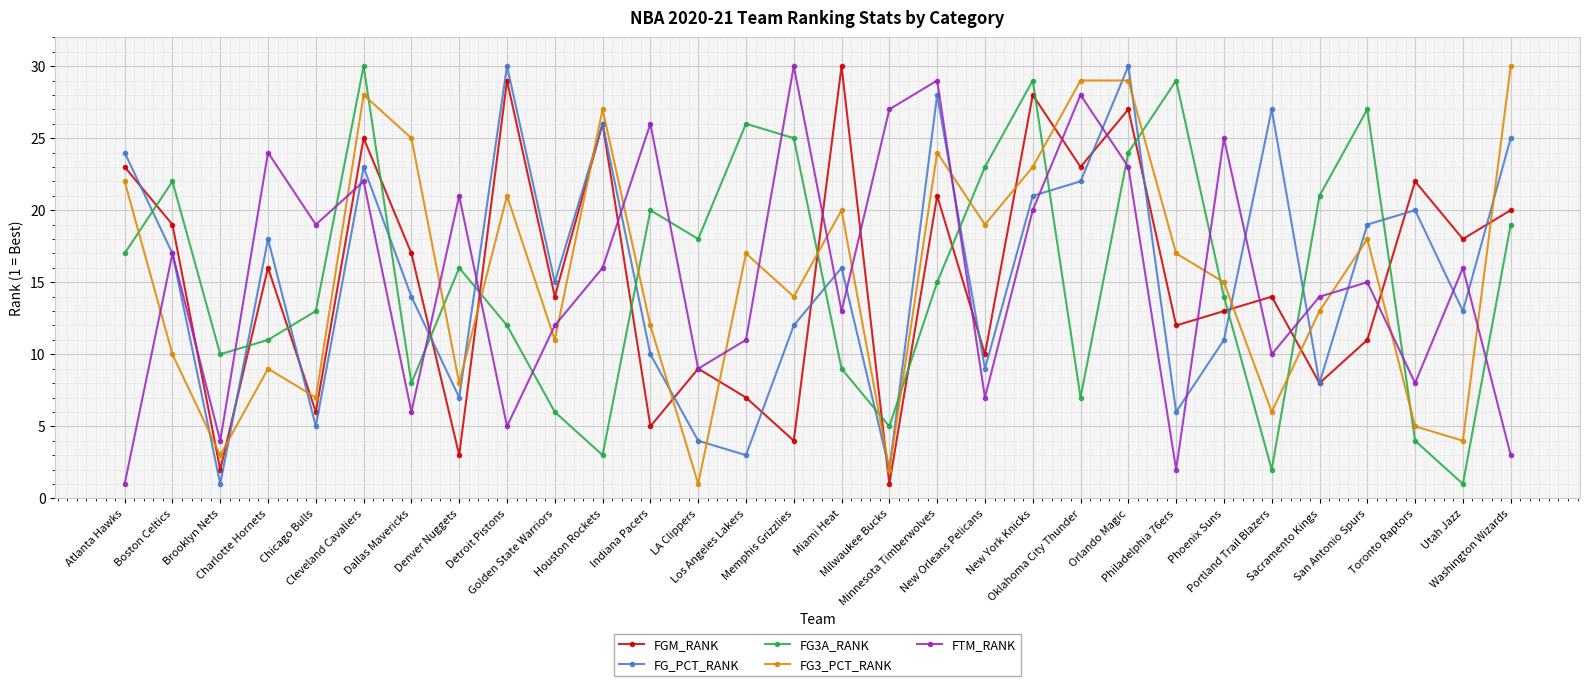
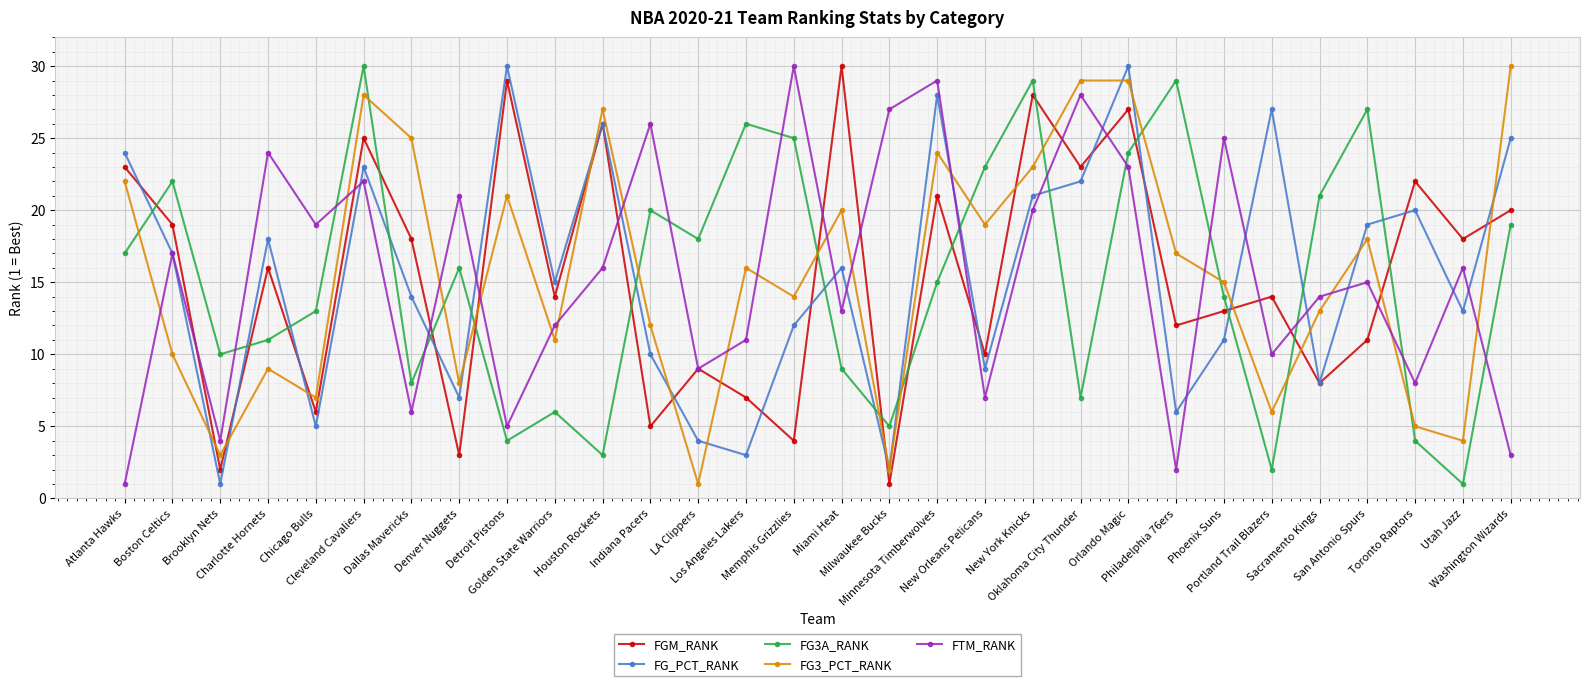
  {
    "FGM_RANK": {
      "Atlanta Hawks": 23,
      "Boston Celtics": 19,
      "Brooklyn Nets": 2,
      "Charlotte Hornets": 16,
      "Chicago Bulls": 6,
      "Cleveland Cavaliers": 25,
-     "Dallas Mavericks": 17,
+     "Dallas Mavericks": 18,
      "Denver Nuggets": 3,
      "Detroit Pistons": 29,
      "Golden State Warriors": 14,
      "Indiana Pacers": 5,
      "Los Angeles Lakers": 7,
      "Memphis Grizzlies": 4,
      "Miami Heat": 30,
      "Milwaukee Bucks": 1,
      "Minnesota Timberwolves": 21,
      "New Orleans Pelicans": 10,
      "New York Knicks": 28,
      "Oklahoma City Thunder": 23,
      "Orlando Magic": 27,
      "Philadelphia 76ers": 12,
      "Phoenix Suns": 13,
      "Portland Trail Blazers": 14,
      "San Antonio Spurs": 11,
      "Toronto Raptors": 22,
      "Utah Jazz": 18,
      "Washington Wizards": 20
    },
    "FG_PCT_RANK": {
      "Atlanta Hawks": 24,
      "Brooklyn Nets": 1,
      "Charlotte Hornets": 18,
      "Chicago Bulls": 5,
      "Cleveland Cavaliers": 23,
      "Dallas Mavericks": 14,
      "Denver Nuggets": 7,
      "Detroit Pistons": 30,
      "Golden State Warriors": 15,
      "Indiana Pacers": 10,
      "LA Clippers": 4,
      "Los Angeles Lakers": 3,
      "Memphis Grizzlies": 12,
      "Miami Heat": 16,
      "Minnesota Timberwolves": 28,
      "New Orleans Pelicans": 9,
      "New York Knicks": 21,
      "Oklahoma City Thunder": 22,
      "Orlando Magic": 30,
      "Philadelphia 76ers": 6,
      "Phoenix Suns": 11,
      "Portland Trail Blazers": 27,
      "San Antonio Spurs": 19,
      "Toronto Raptors": 20,
      "Utah Jazz": 13,
      "Washington Wizards": 25
    },
    "FG3A_RANK": {
      "Atlanta Hawks": 17,
      "Boston Celtics": 22,
      "Brooklyn Nets": 10,
      "Charlotte Hornets": 11,
      "Chicago Bulls": 13,
      "Cleveland Cavaliers": 30,
      "Dallas Mavericks": 8,
      "Denver Nuggets": 16,
-     "Detroit Pistons": 12,
+     "Detroit Pistons": 4,
      "Golden State Warriors": 6,
      "Houston Rockets": 3,
      "Indiana Pacers": 20,
      "LA Clippers": 18,
      "Los Angeles Lakers": 26,
      "Memphis Grizzlies": 25,
      "Miami Heat": 9,
      "Milwaukee Bucks": 5,
      "Minnesota Timberwolves": 15,
      "New Orleans Pelicans": 23,
      "New York Knicks": 29,
      "Oklahoma City Thunder": 7,
      "Orlando Magic": 24,
      "Philadelphia 76ers": 29,
      "Phoenix Suns": 14,
      "Portland Trail Blazers": 2,
      "Sacramento Kings": 21,
      "San Antonio Spurs": 27,
      "Toronto Raptors": 4,
      "Utah Jazz": 1,
      "Washington Wizards": 19
    },
    "FG3_PCT_RANK": {
      "Atlanta Hawks": 22,
      "Boston Celtics": 10,
      "Brooklyn Nets": 3,
      "Charlotte Hornets": 9,
      "Chicago Bulls": 7,
      "Cleveland Cavaliers": 28,
      "Dallas Mavericks": 25,
      "Denver Nuggets": 8,
      "Detroit Pistons": 21,
      "Golden State Warriors": 11,
      "Houston Rockets": 27,
      "Indiana Pacers": 12,
      "LA Clippers": 1,
-     "Los Angeles Lakers": 17,
+     "Los Angeles Lakers": 16,
      "Memphis Grizzlies": 14,
      "Miami Heat": 20,
      "Minnesota Timberwolves": 24,
      "New Orleans Pelicans": 19,
      "New York Knicks": 23,
      "Oklahoma City Thunder": 29,
      "Orlando Magic": 29,
      "Philadelphia 76ers": 17,
      "Phoenix Suns": 15,
      "Portland Trail Blazers": 6,
      "Sacramento Kings": 13,
      "San Antonio Spurs": 18,
      "Toronto Raptors": 5,
      "Utah Jazz": 4,
      "Washington Wizards": 30
    },
    "FTM_RANK": {
      "Atlanta Hawks": 1,
      "Brooklyn Nets": 4,
      "Charlotte Hornets": 24,
      "Chicago Bulls": 19,
      "Cleveland Cavaliers": 22,
      "Dallas Mavericks": 6,
      "Denver Nuggets": 21,
      "Detroit Pistons": 5,
      "Golden State Warriors": 12,
      "Houston Rockets": 16,
      "Indiana Pacers": 26,
      "Los Angeles Lakers": 11,
      "Memphis Grizzlies": 30,
      "Miami Heat": 13,
      "Milwaukee Bucks": 27,
      "Minnesota Timberwolves": 29,
      "New Orleans Pelicans": 7,
      "New York Knicks": 20,
      "Oklahoma City Thunder": 28,
      "Orlando Magic": 23,
      "Philadelphia 76ers": 2,
      "Phoenix Suns": 25,
      "Portland Trail Blazers": 10,
      "Sacramento Kings": 14,
      "San Antonio Spurs": 15,
      "Toronto Raptors": 8,
      "Utah Jazz": 16,
      "Washington Wizards": 3
    }
  }
